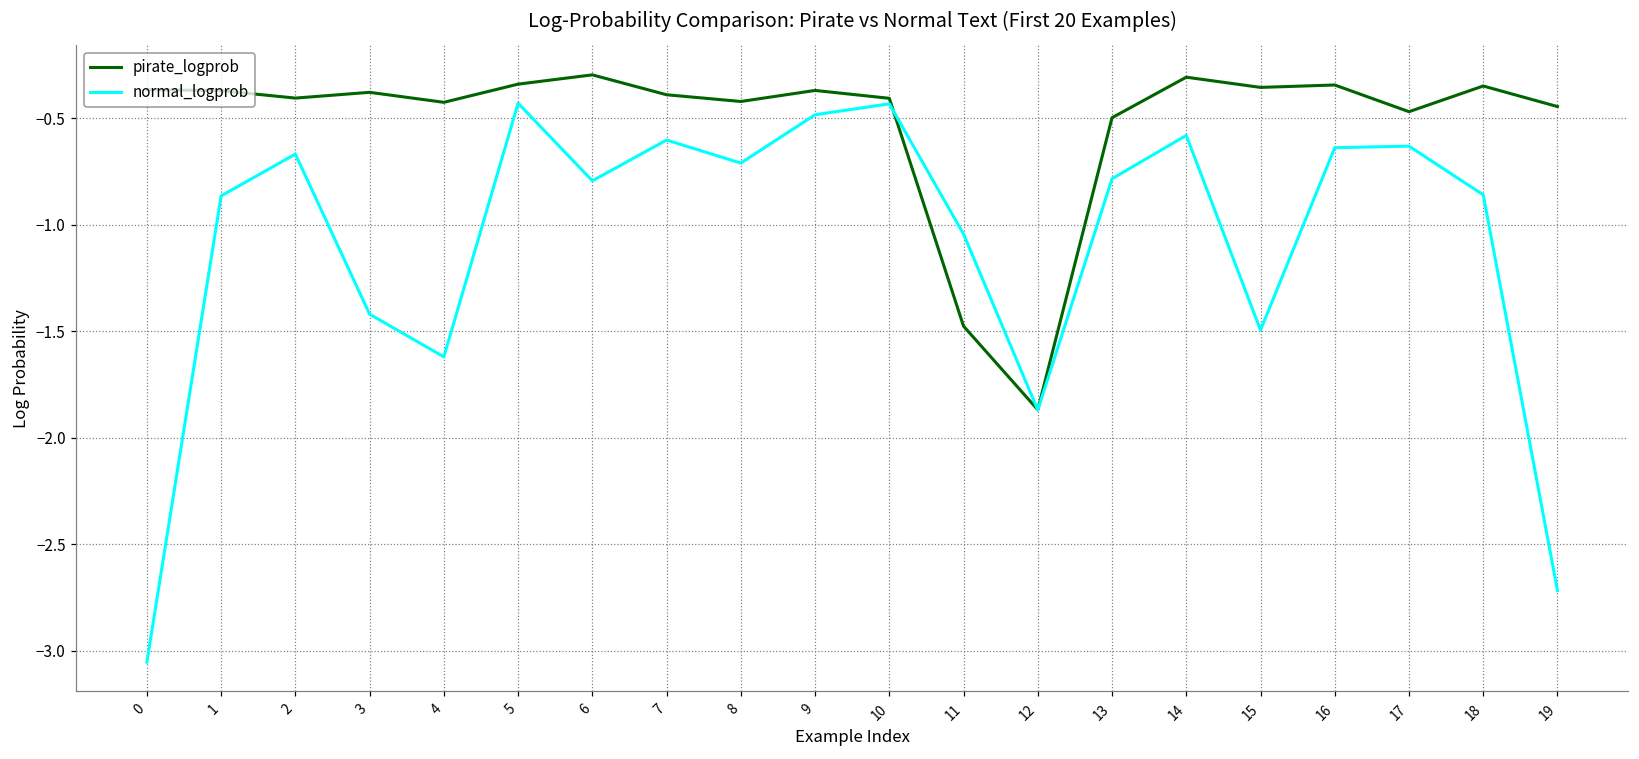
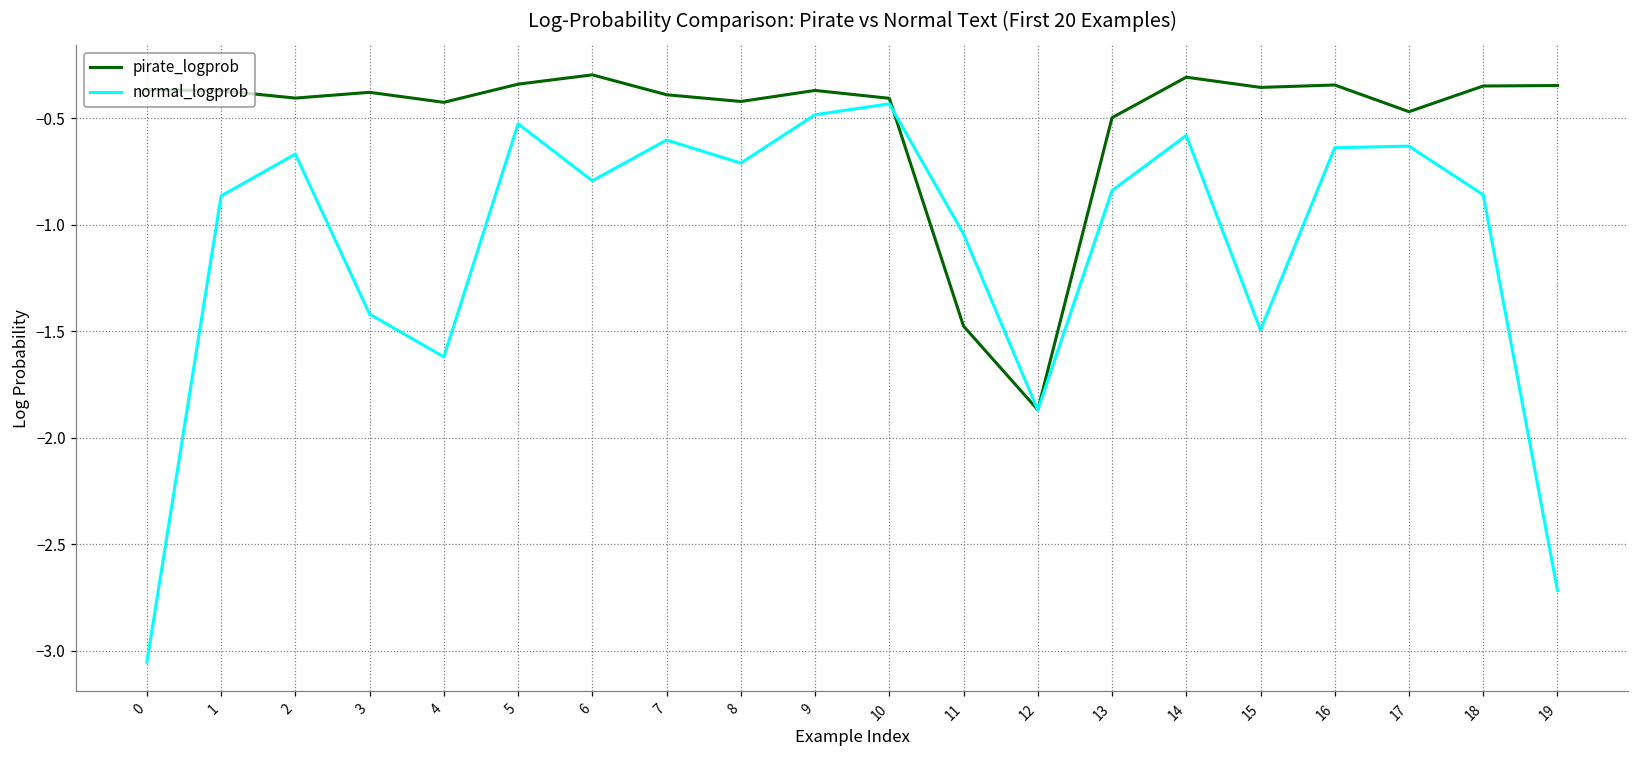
  {
    "pirate_logprob": {
      "2": -0.41,
      "3": -0.38,
      "4": -0.43,
      "5": -0.34,
      "6": -0.30,
      "7": -0.39,
      "8": -0.42,
      "9": -0.37,
      "10": -0.41,
      "11": -1.48,
      "13": -0.50,
      "14": -0.31,
      "15": -0.36,
      "16": -0.34,
      "17": -0.47,
      "18": -0.35,
-     "19": -0.45
+     "19": -0.35
    },
    "normal_logprob": {
      "0": -3.05,
      "1": -0.87,
      "2": -0.67,
      "3": -1.42,
      "4": -1.62,
-     "5": -0.43,
+     "5": -0.53,
      "6": -0.79,
      "7": -0.60,
      "8": -0.71,
      "9": -0.48,
      "10": -0.43,
      "11": -1.04,
-     "13": -0.78,
+     "13": -0.84,
      "14": -0.58,
      "15": -1.49,
      "16": -0.64,
      "17": -0.63,
      "18": -0.86,
      "19": -2.72
    }
  }
